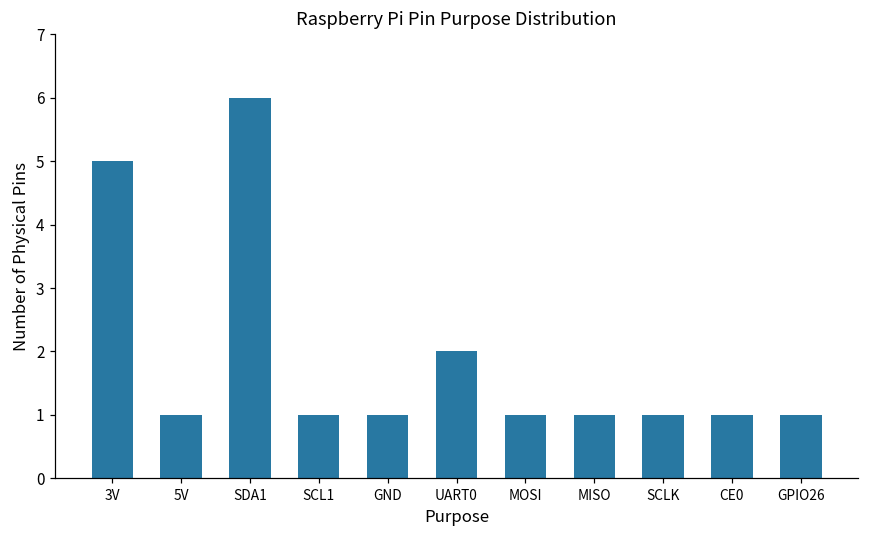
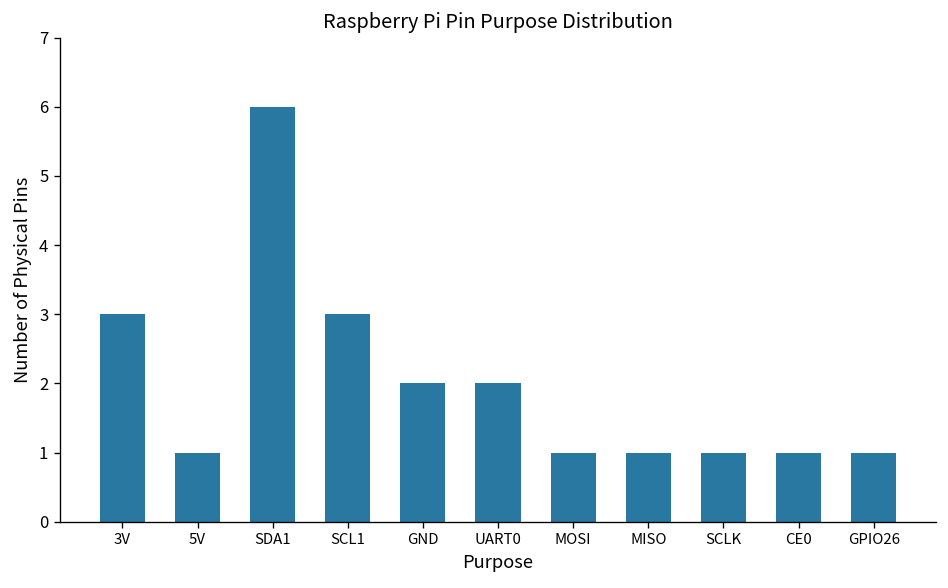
  {
-   "3V": 5,
+   "3V": 3,
    "5V": 1,
    "SDA1": 6,
-   "SCL1": 1,
-   "GND": 1,
+   "SCL1": 3,
+   "GND": 2,
    "UART0": 2,
    "MOSI": 1,
    "MISO": 1,
    "SCLK": 1,
    "CE0": 1,
    "GPIO26": 1
  }
